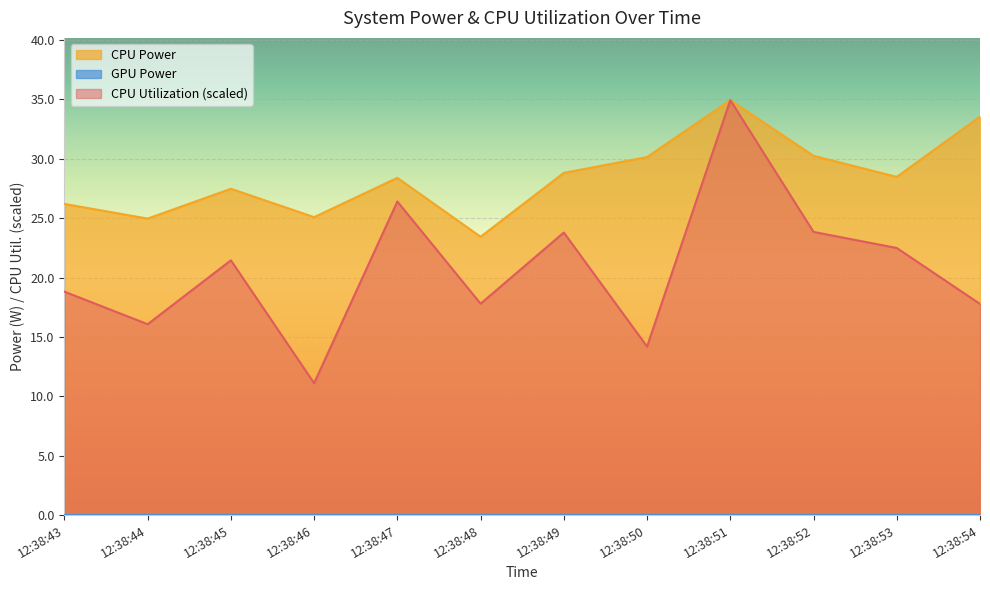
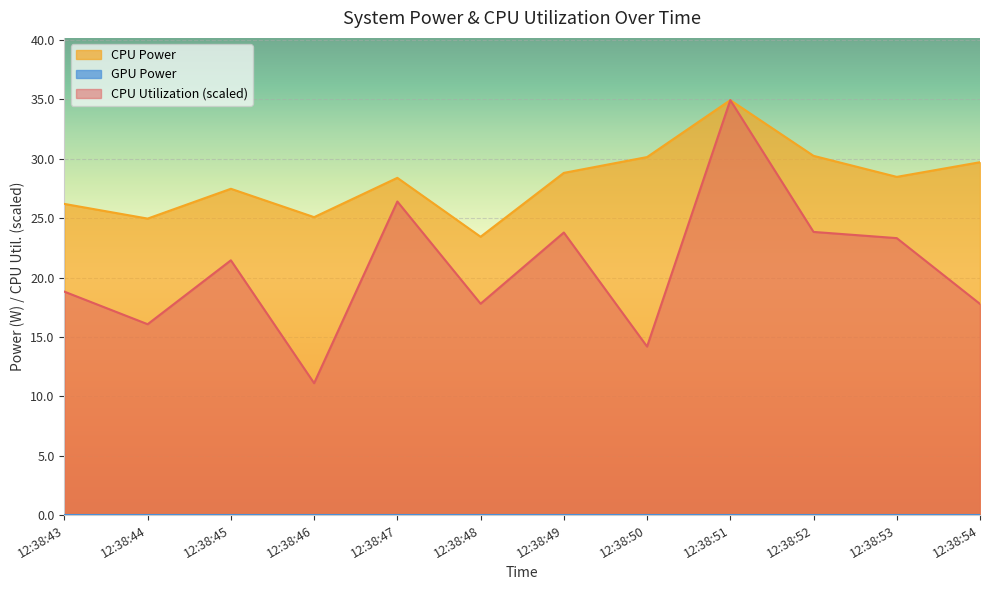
  {
    "CPU Power": {
      "12:38:43": 26.2,
      "12:38:44": 25.0,
      "12:38:45": 27.5,
      "12:38:46": 25.1,
      "12:38:47": 28.4,
      "12:38:48": 23.4,
      "12:38:49": 28.8,
      "12:38:50": 30.1,
      "12:38:52": 30.2,
      "12:38:53": 28.5,
-     "12:38:54": 33.5
+     "12:38:54": 29.7
    },
    "GPU Power": {
      "12:38:43": 0.0,
      "12:38:44": 0.0,
      "12:38:45": 0.0,
      "12:38:46": 0.0,
      "12:38:47": 0.0,
      "12:38:48": 0.0,
      "12:38:49": 0.0,
      "12:38:50": 0.0,
      "12:38:51": 0.0,
      "12:38:52": 0.0,
      "12:38:53": 0.0,
      "12:38:54": 0.0
    },
    "CPU Utilization (scaled)": {
      "12:38:43": 18.8,
      "12:38:44": 16.1,
      "12:38:45": 21.4,
      "12:38:46": 11.1,
      "12:38:47": 26.4,
      "12:38:48": 17.8,
      "12:38:49": 23.8,
      "12:38:50": 14.2,
      "12:38:52": 23.8,
-     "12:38:53": 22.5,
+     "12:38:53": 23.3,
      "12:38:54": 17.8
    }
  }
